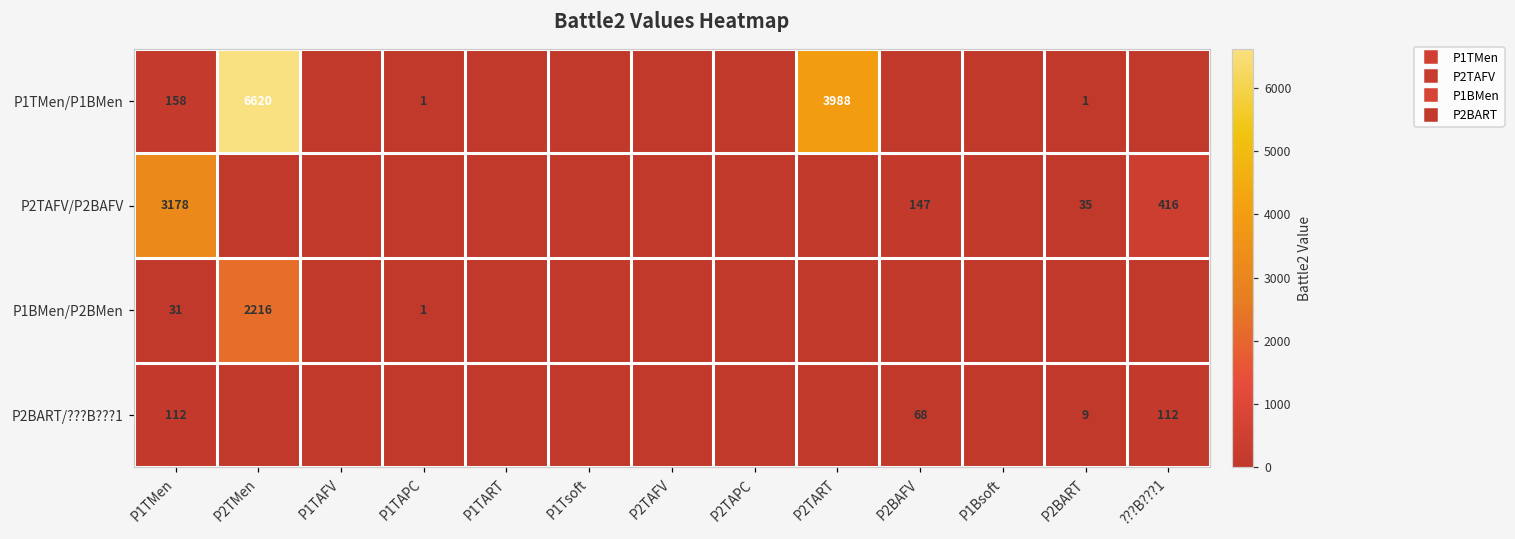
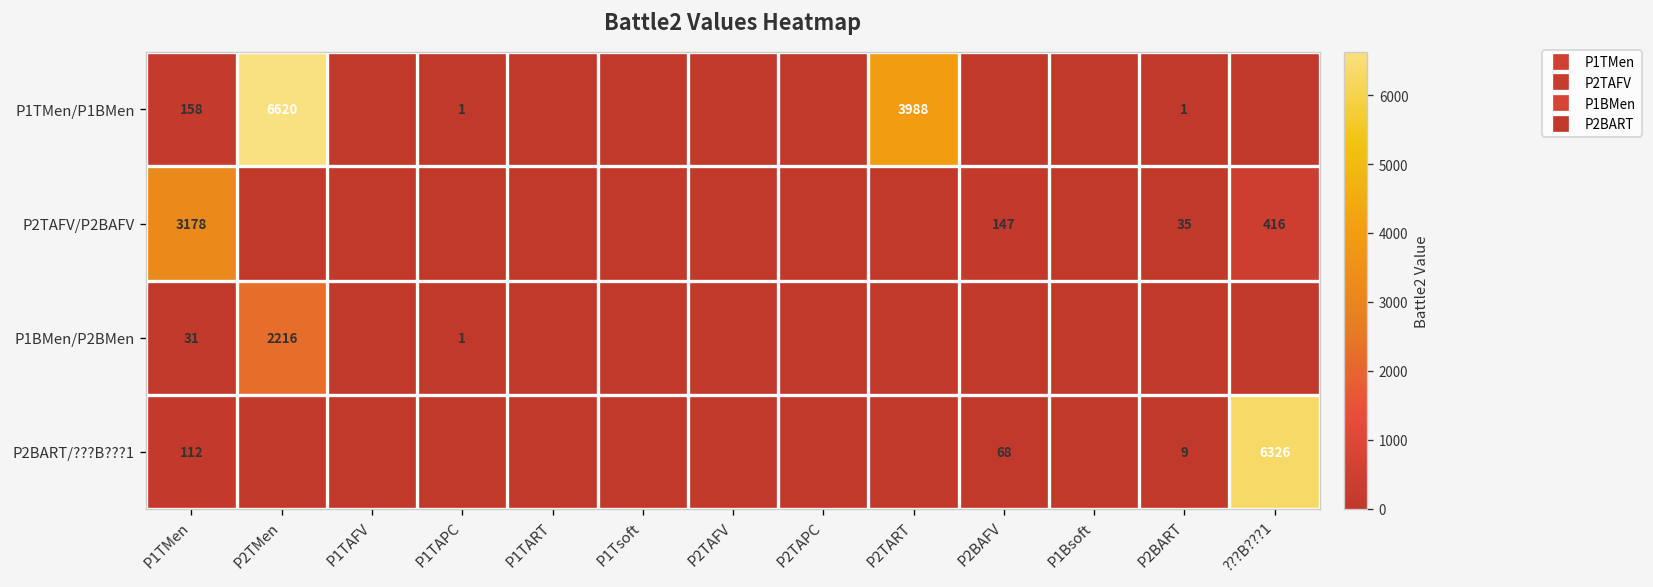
  {
    "P1TMen/P1BMen": {
      "P1TMen": 158,
      "P2TMen": 6620,
      "P1TAPC": 1,
      "P2TART": 3988,
      "P2BART": 1
    },
    "P2TAFV/P2BAFV": {
      "P1TMen": 3178,
      "P2BAFV": 147,
      "P2BART": 35,
      "???B???1": 416
    },
    "P1BMen/P2BMen": {
      "P1TMen": 31,
      "P2TMen": 2216,
      "P1TAPC": 1
    },
    "P2BART/???B???1": {
      "P1TMen": 112,
      "P2BAFV": 68,
      "P2BART": 9,
-     "???B???1": 112
+     "???B???1": 6326
    }
  }
